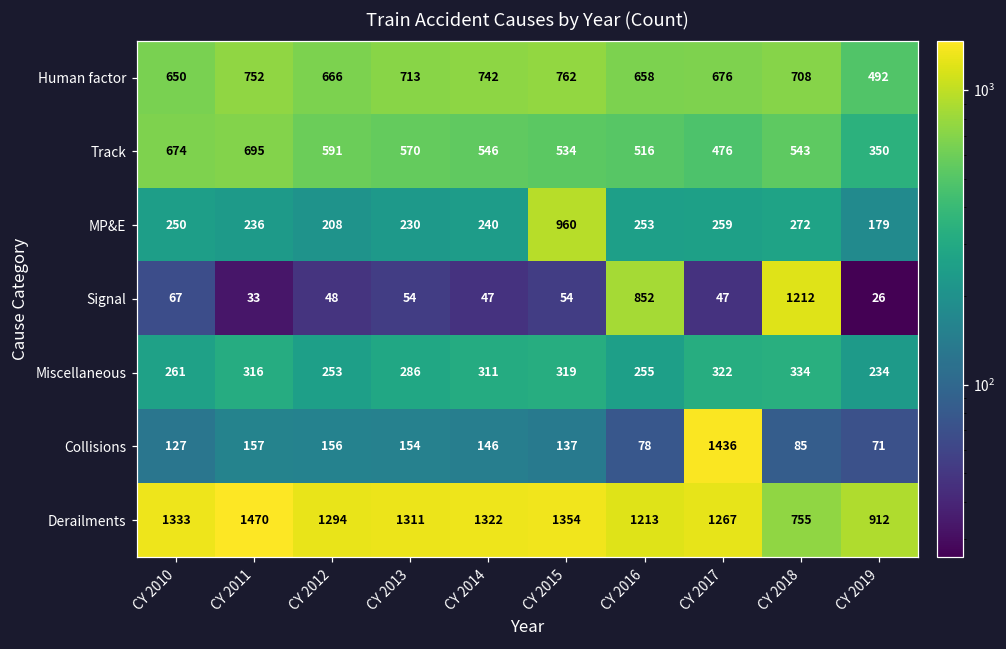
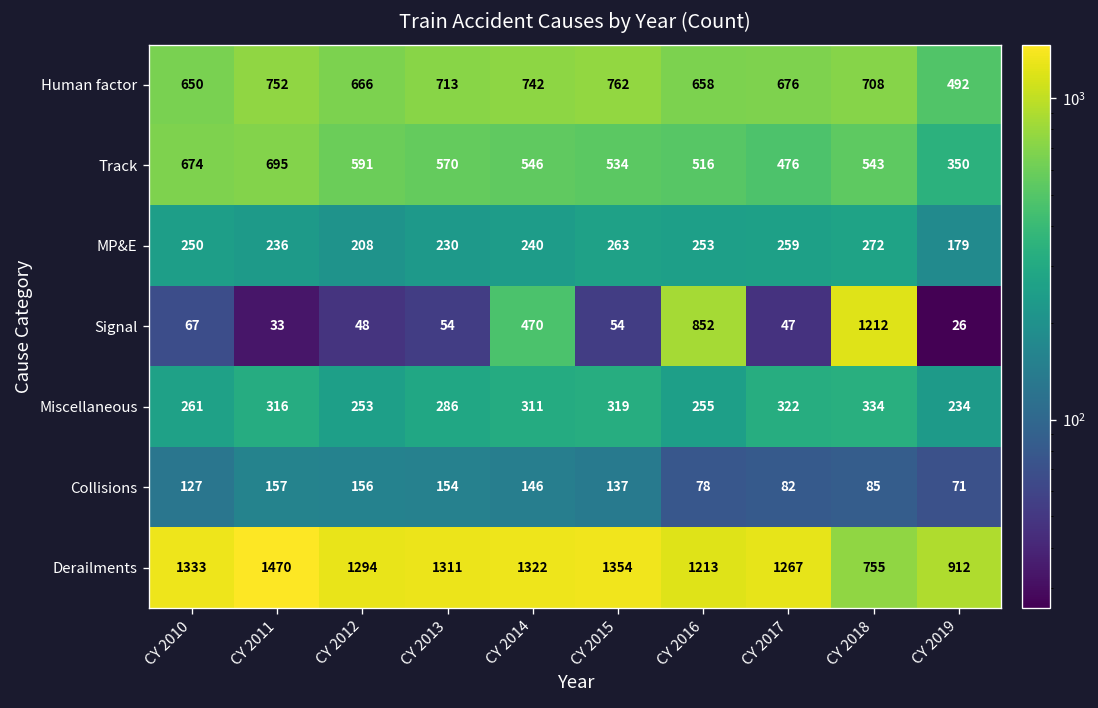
  {
    "Human factor": {
      "CY 2010": 650,
      "CY 2011": 752,
      "CY 2012": 666,
      "CY 2013": 713,
      "CY 2014": 742,
      "CY 2015": 762,
      "CY 2016": 658,
      "CY 2017": 676,
      "CY 2018": 708,
      "CY 2019": 492
    },
    "Track": {
      "CY 2010": 674,
      "CY 2011": 695,
      "CY 2012": 591,
      "CY 2013": 570,
      "CY 2014": 546,
      "CY 2015": 534,
      "CY 2016": 516,
      "CY 2017": 476,
      "CY 2018": 543,
      "CY 2019": 350
    },
    "MP&E": {
      "CY 2010": 250,
      "CY 2011": 236,
      "CY 2012": 208,
      "CY 2013": 230,
      "CY 2014": 240,
-     "CY 2015": 960,
+     "CY 2015": 263,
      "CY 2016": 253,
      "CY 2017": 259,
      "CY 2018": 272,
      "CY 2019": 179
    },
    "Signal": {
      "CY 2010": 67,
      "CY 2011": 33,
      "CY 2012": 48,
      "CY 2013": 54,
-     "CY 2014": 47,
+     "CY 2014": 470,
      "CY 2015": 54,
      "CY 2016": 852,
      "CY 2017": 47,
      "CY 2018": 1212,
      "CY 2019": 26
    },
    "Miscellaneous": {
      "CY 2010": 261,
      "CY 2011": 316,
      "CY 2012": 253,
      "CY 2013": 286,
      "CY 2014": 311,
      "CY 2015": 319,
      "CY 2016": 255,
      "CY 2017": 322,
      "CY 2018": 334,
      "CY 2019": 234
    },
    "Collisions": {
      "CY 2010": 127,
      "CY 2011": 157,
      "CY 2012": 156,
      "CY 2013": 154,
      "CY 2014": 146,
      "CY 2015": 137,
      "CY 2016": 78,
-     "CY 2017": 1436,
+     "CY 2017": 82,
      "CY 2018": 85,
      "CY 2019": 71
    },
    "Derailments": {
      "CY 2010": 1333,
      "CY 2011": 1470,
      "CY 2012": 1294,
      "CY 2013": 1311,
      "CY 2014": 1322,
      "CY 2015": 1354,
      "CY 2016": 1213,
      "CY 2017": 1267,
      "CY 2018": 755,
      "CY 2019": 912
    }
  }
